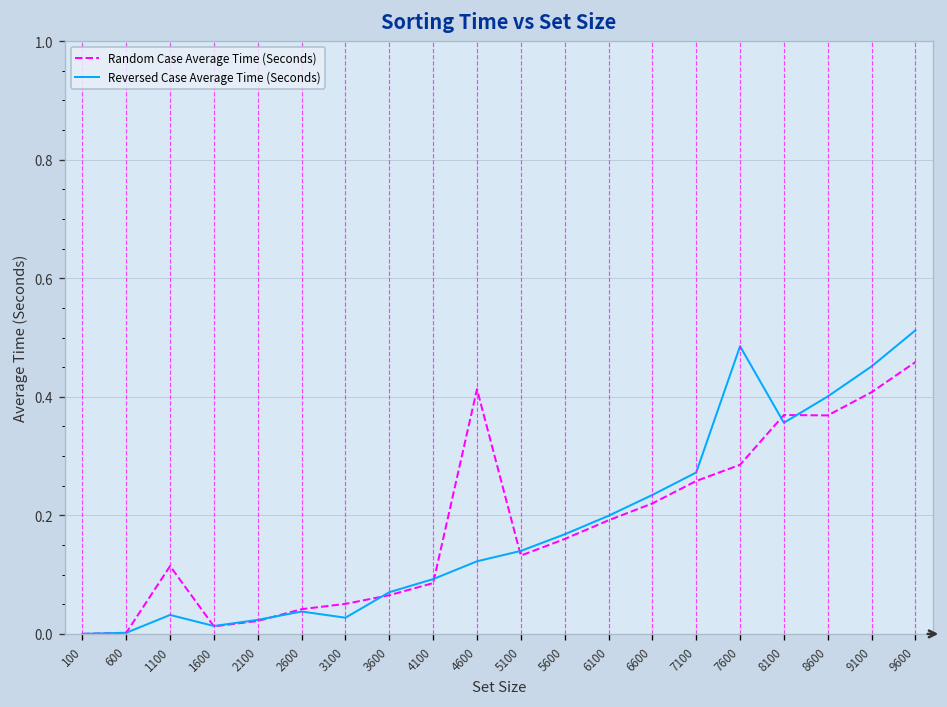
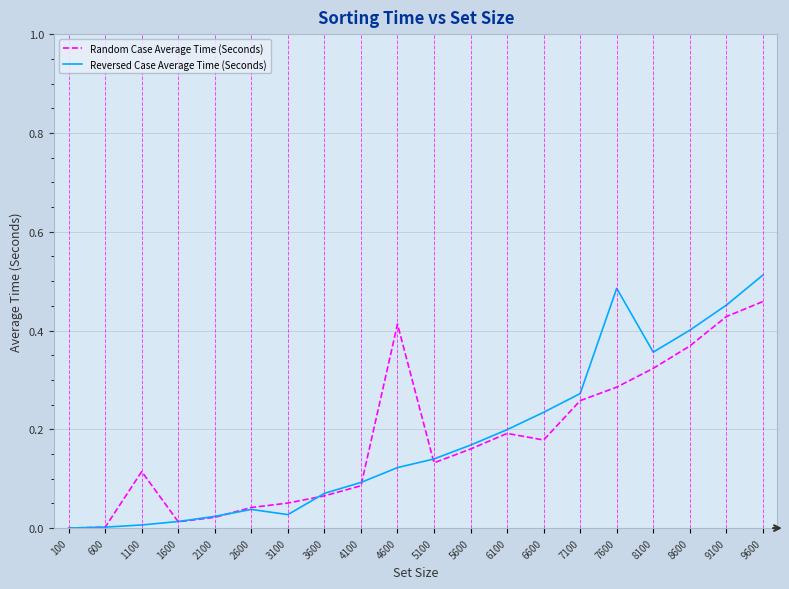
  {
    "Random Case Average Time (Seconds)": {
      "1100": 0.11,
      "3100": 0.05,
      "4100": 0.09,
      "4600": 0.41,
      "5100": 0.13,
      "5600": 0.16,
      "6100": 0.19,
-     "6600": 0.22,
+     "6600": 0.18,
      "7100": 0.26,
      "7600": 0.29,
-     "8100": 0.37,
+     "8100": 0.32,
      "8600": 0.37,
-     "9100": 0.41,
+     "9100": 0.43,
      "9600": 0.46
    },
    "Reversed Case Average Time (Seconds)": {
-     "1100": 0.03,
+     "1100": 0.01,
      "3100": 0.03,
      "4100": 0.09,
      "4600": 0.12,
      "5100": 0.14,
      "5600": 0.17,
      "6100": 0.20,
      "6600": 0.23,
      "7100": 0.27,
      "7600": 0.49,
      "8100": 0.36,
      "8600": 0.40,
      "9100": 0.45,
      "9600": 0.51
    }
  }
